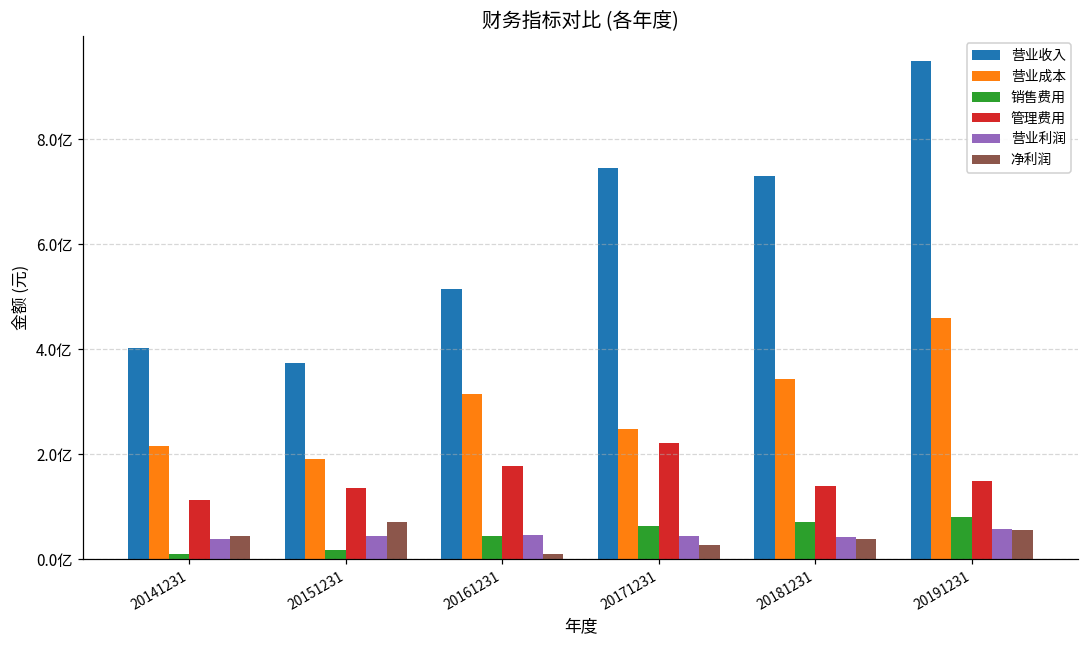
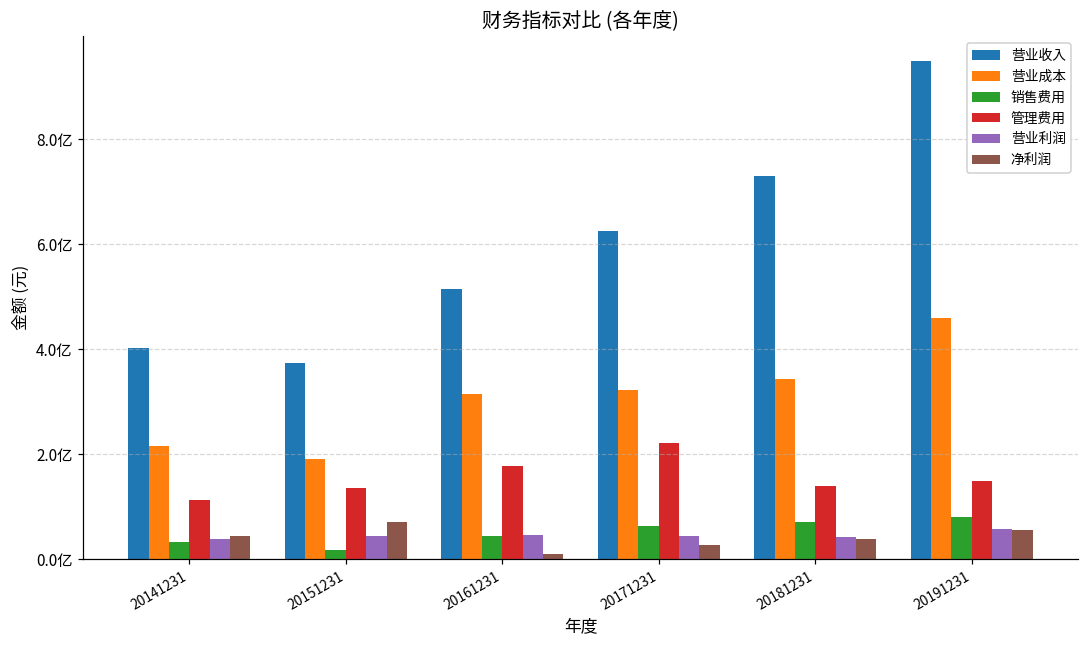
  {
    "营业收入": {
      "20141231": "4.0亿",
      "20151231": "3.7亿",
      "20161231": "5.1亿",
-     "20171231": "7.5亿",
+     "20171231": "6.3亿",
      "20181231": "7.3亿",
      "20191231": "9.5亿"
    },
    "营业成本": {
      "20141231": "2.2亿",
      "20151231": "1.9亿",
      "20161231": "3.1亿",
-     "20171231": "2.5亿",
+     "20171231": "3.2亿",
      "20181231": "3.4亿",
      "20191231": "4.6亿"
    },
    "销售费用": {
-     "20141231": "0.1亿",
+     "20141231": "0.3亿",
      "20151231": "0.2亿",
      "20161231": "0.4亿",
      "20171231": "0.6亿",
      "20181231": "0.7亿",
      "20191231": "0.8亿"
    },
    "管理费用": {
      "20141231": "1.1亿",
      "20151231": "1.4亿",
      "20161231": "1.8亿",
      "20171231": "2.2亿",
      "20181231": "1.4亿",
      "20191231": "1.5亿"
    },
    "营业利润": {
      "20141231": "0.4亿",
      "20151231": "0.4亿",
      "20161231": "0.5亿",
      "20171231": "0.4亿",
      "20181231": "0.4亿",
      "20191231": "0.6亿"
    },
    "净利润": {
      "20141231": "0.4亿",
      "20151231": "0.7亿",
      "20161231": "0.1亿",
      "20171231": "0.3亿",
      "20181231": "0.4亿",
      "20191231": "0.6亿"
    }
  }
